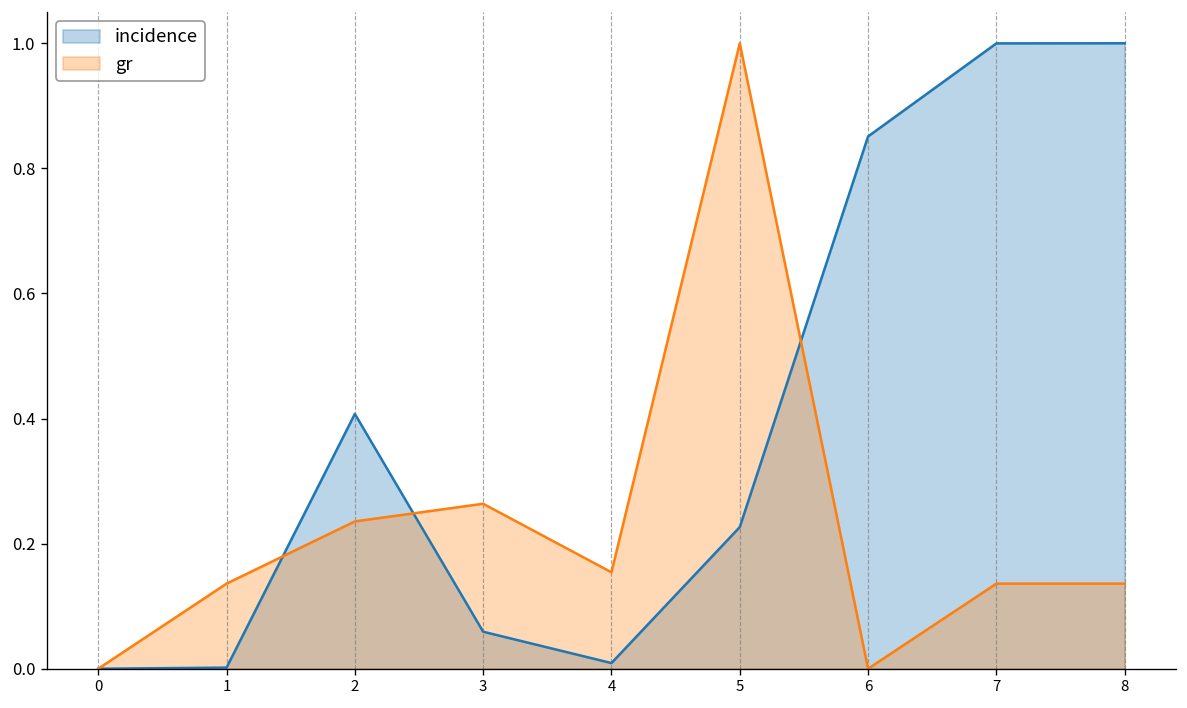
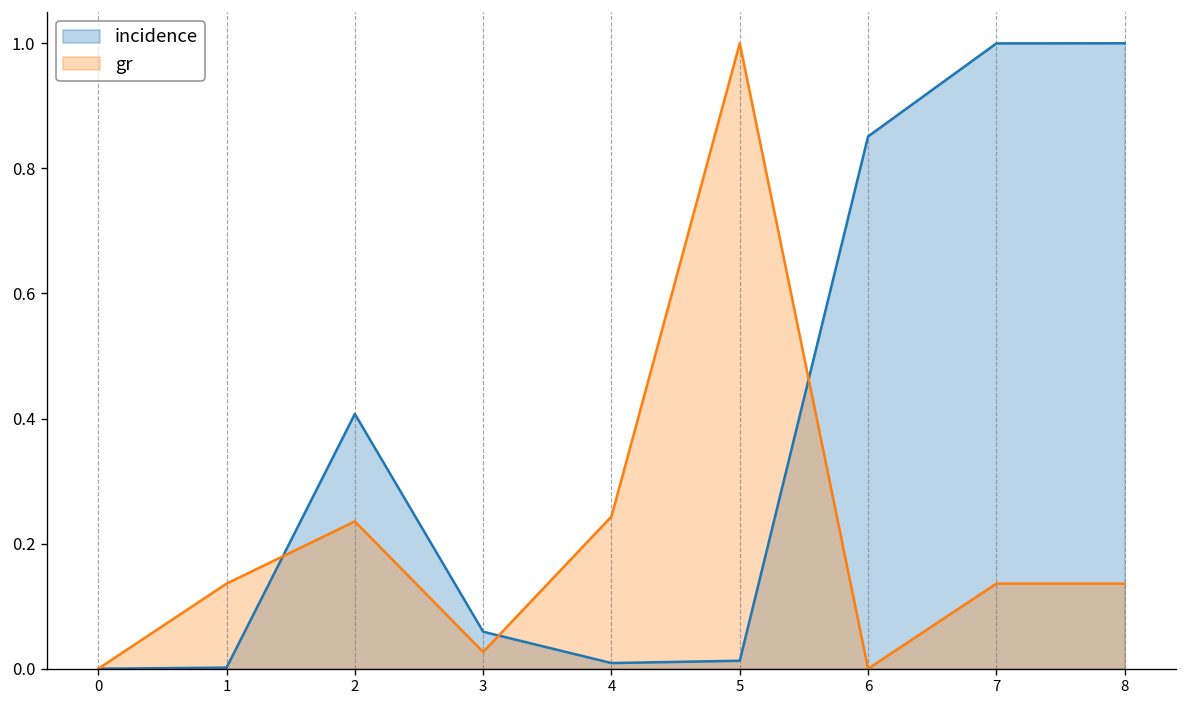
  {
    "incidence": {
      "1": 0.00,
      "2": 0.41,
      "3": 0.06,
      "4": 0.01,
-     "5": 0.23,
+     "5": 0.01,
      "6": 0.85,
      "7": 1.00,
      "8": 1.00
    },
    "gr": {
      "1": 0.14,
      "2": 0.24,
-     "3": 0.26,
-     "4": 0.15,
+     "3": 0.03,
+     "4": 0.24,
      "5": 1.00,
      "6": 0.00,
      "7": 0.14,
      "8": 0.14
    }
  }
